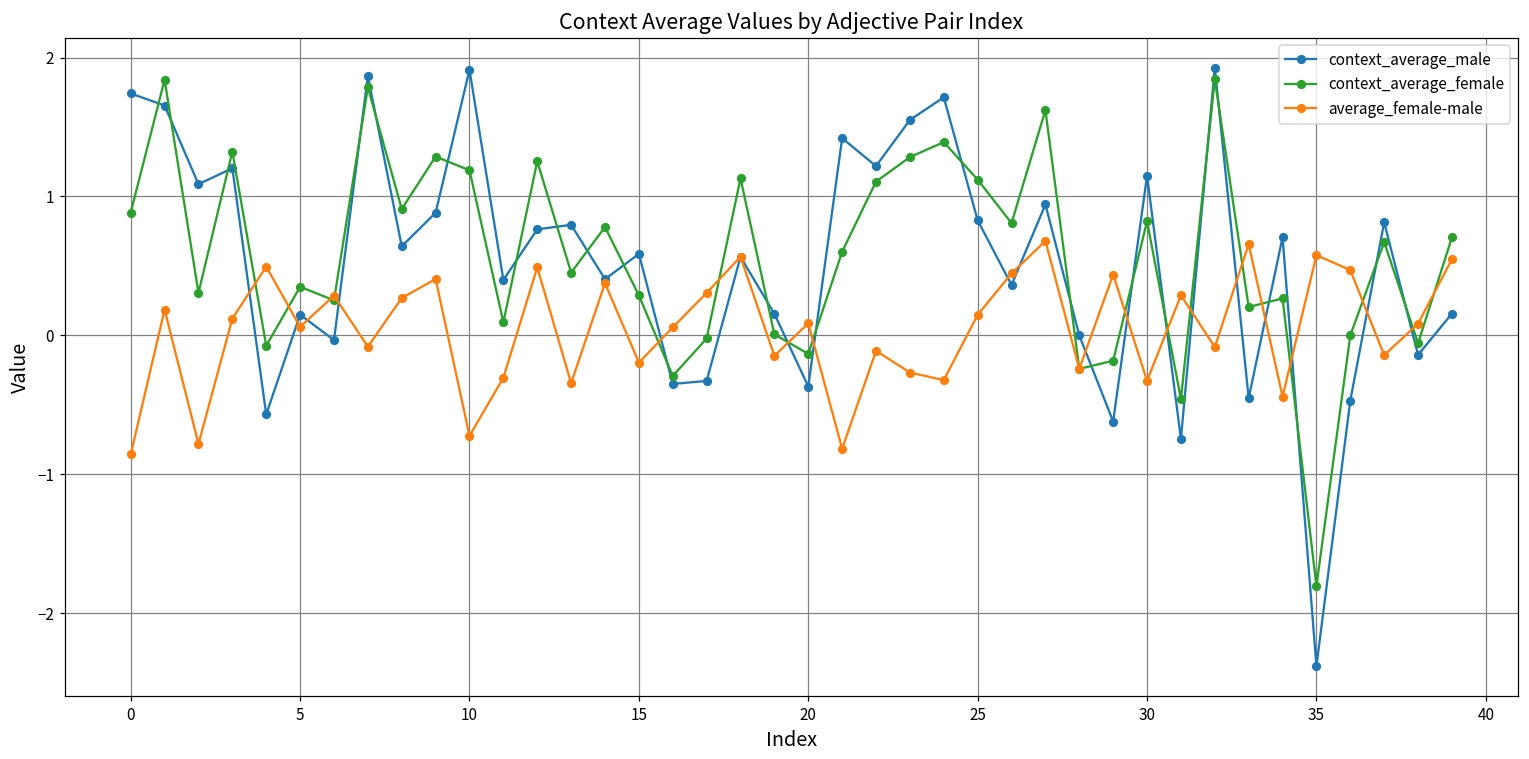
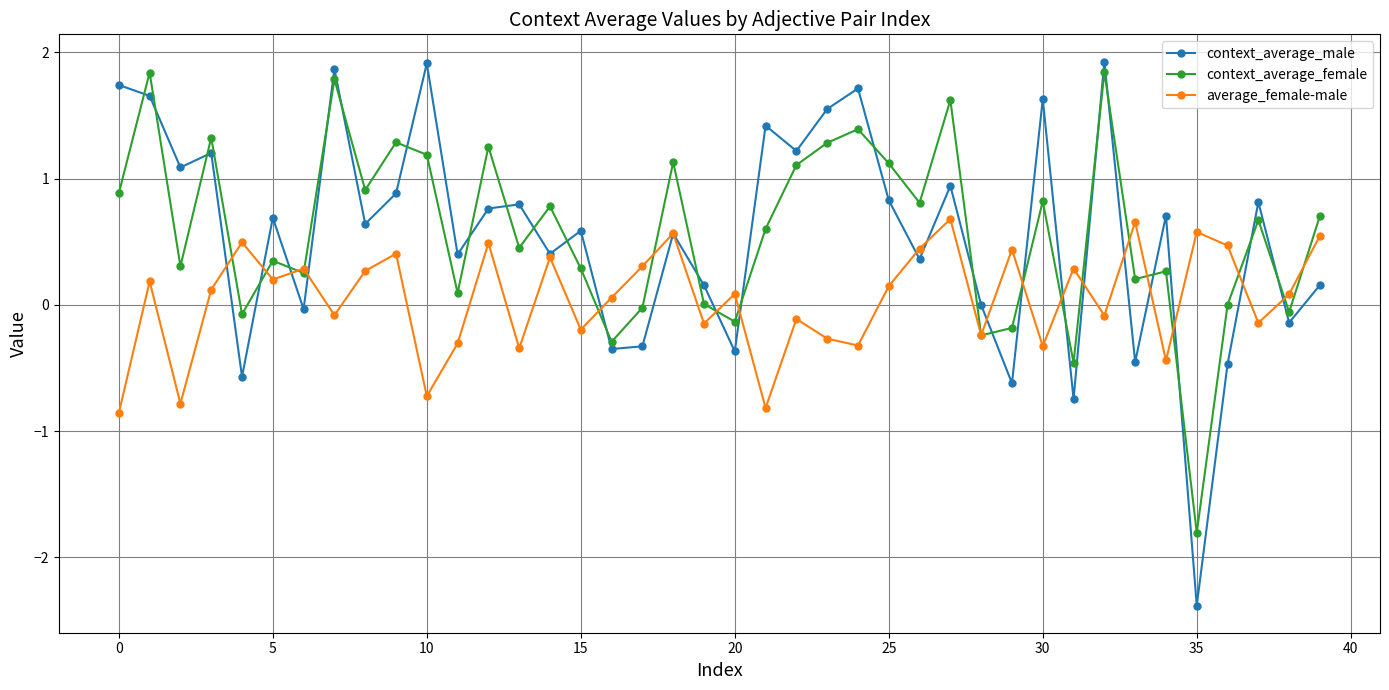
  {
    "context_average_male": {
      "0": 1.74,
-     "5": 0.15,
+     "5": 0.69,
      "10": 1.91,
      "15": 0.59,
      "20": -0.37,
      "25": 0.83,
-     "30": 1.15,
+     "30": 1.63,
      "35": -2.38
    },
    "context_average_female": {
      "0": 0.88,
      "5": 0.35,
      "10": 1.19,
      "15": 0.29,
      "20": -0.13,
      "25": 1.12,
      "30": 0.82,
      "35": -1.81
    },
    "average_female-male": {
      "0": -0.86,
-     "5": 0.06,
+     "5": 0.20,
      "10": -0.72,
      "15": -0.20,
      "20": 0.09,
      "25": 0.15,
      "30": -0.33,
      "35": 0.58
    }
  }
